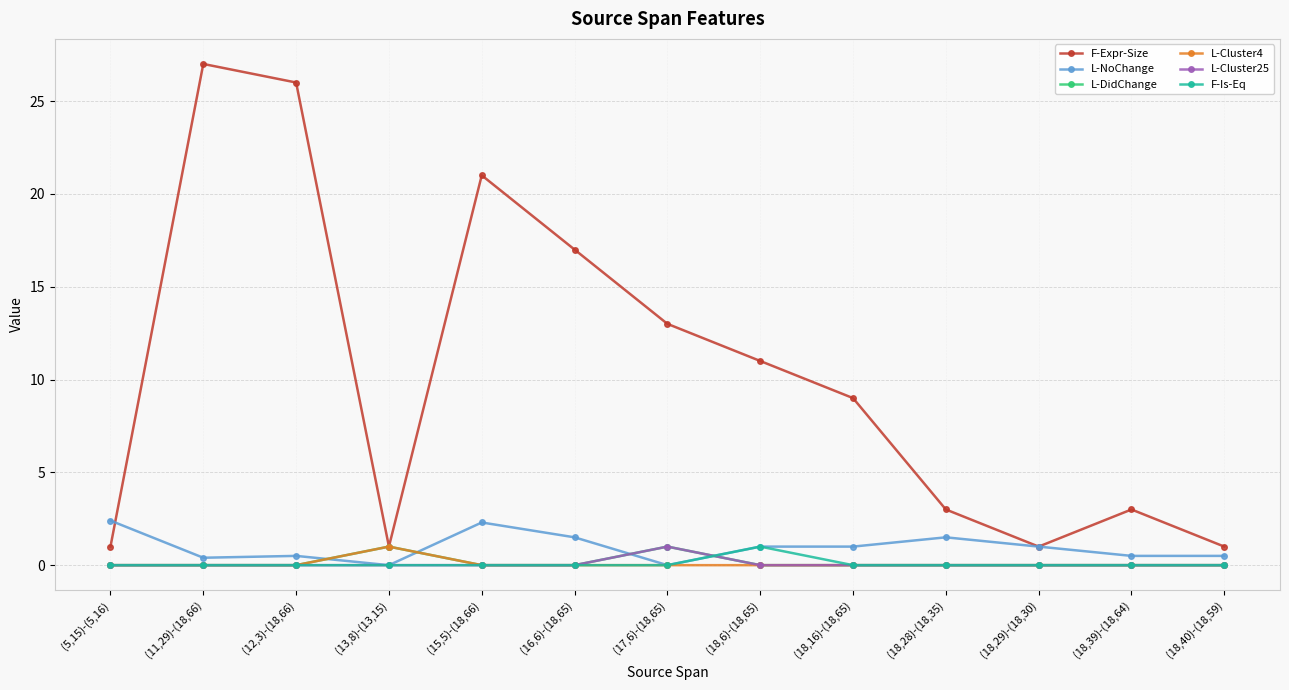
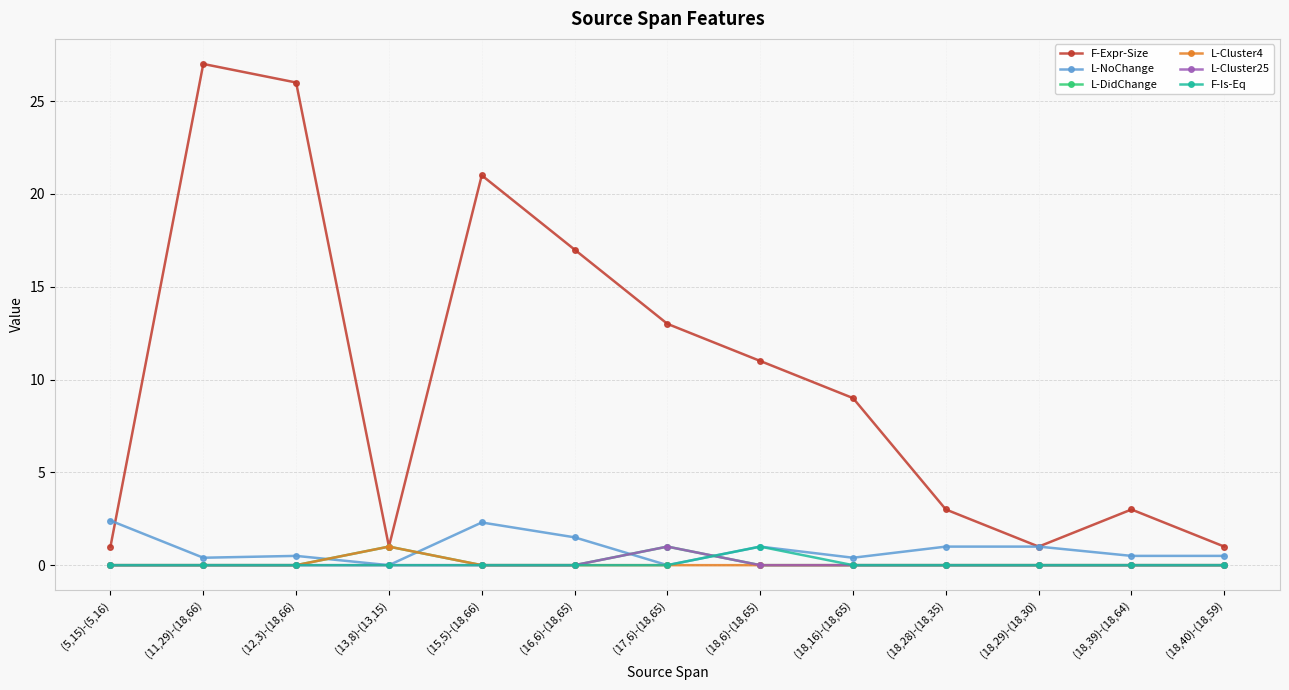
  {
    "F-Expr-Size": {
      "(5,15)-(5,16)": 1.0,
      "(11,29)-(18,66)": 27.0,
      "(12,3)-(18,66)": 26.0,
      "(15,5)-(18,66)": 21.0,
      "(16,6)-(18,65)": 17.0,
      "(17,6)-(18,65)": 13.0,
      "(18,6)-(18,65)": 11.0,
      "(18,16)-(18,65)": 9.0,
      "(18,28)-(18,35)": 3.0,
      "(18,39)-(18,64)": 3.0,
      "(18,40)-(18,59)": 1.0
    },
    "L-NoChange": {
      "(5,15)-(5,16)": 2.4,
      "(11,29)-(18,66)": 0.4,
      "(12,3)-(18,66)": 0.5,
      "(15,5)-(18,66)": 2.3,
      "(16,6)-(18,65)": 1.5,
-     "(18,16)-(18,65)": 1.0,
-     "(18,28)-(18,35)": 1.5,
+     "(18,16)-(18,65)": 0.4,
+     "(18,28)-(18,35)": 1.0,
      "(18,39)-(18,64)": 0.5,
      "(18,40)-(18,59)": 0.5
    }
  }
